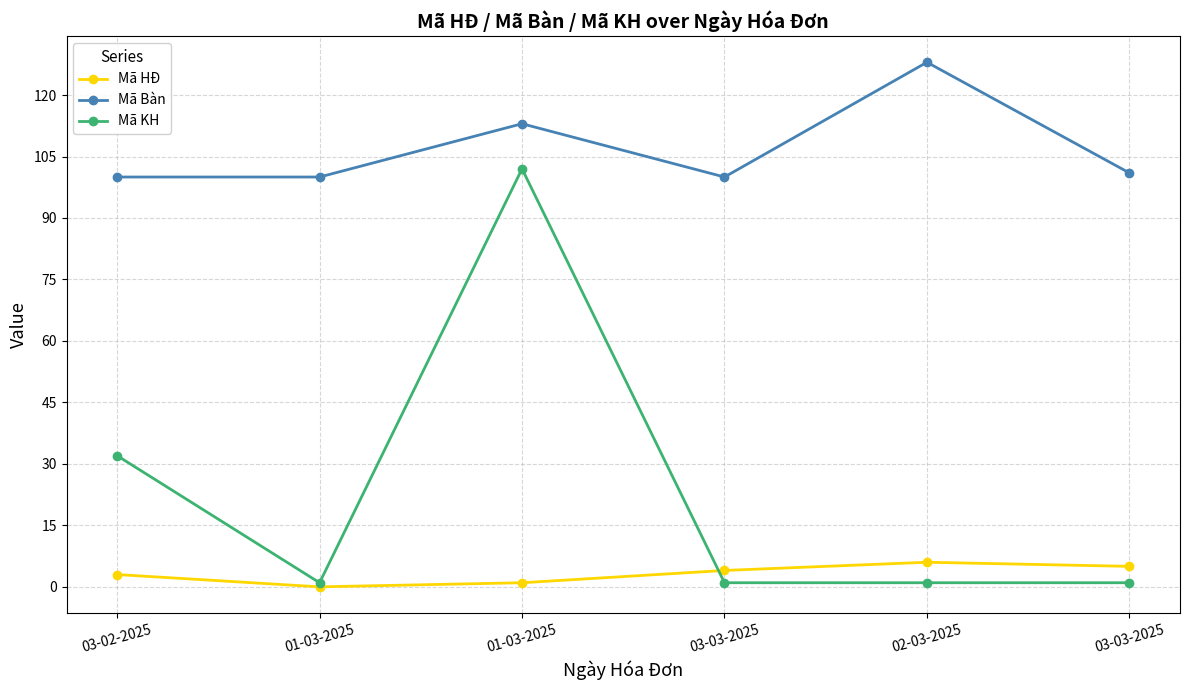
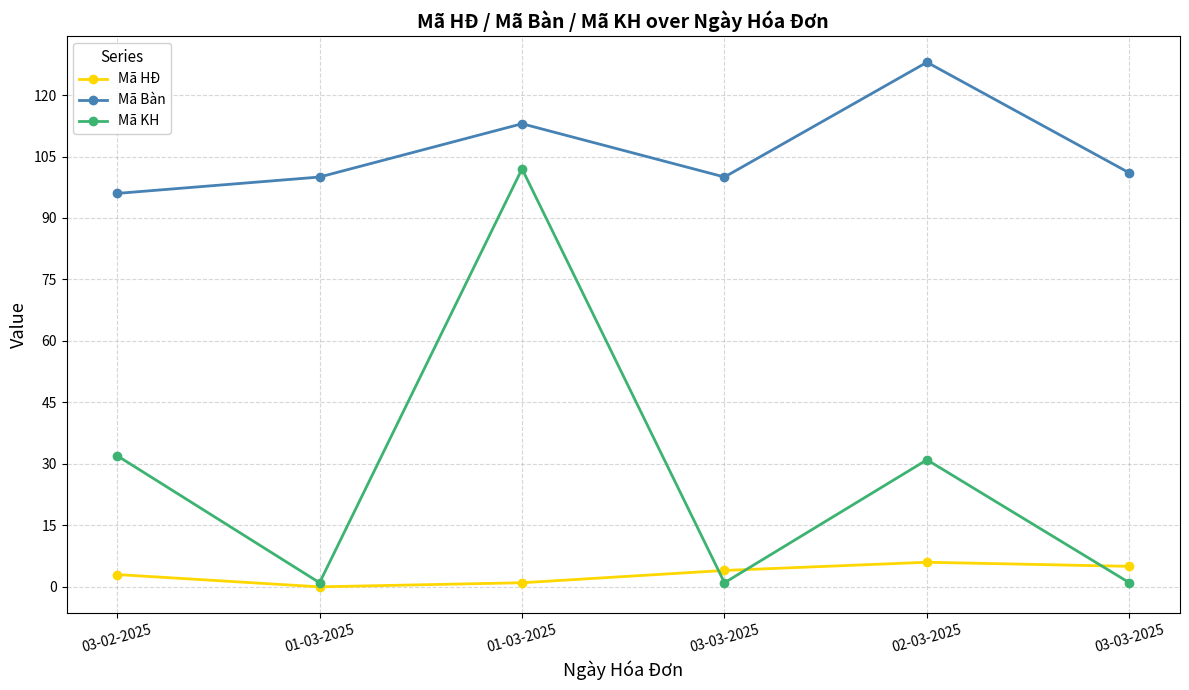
  {
    "Mã HĐ": {
      "03-02-2025": 3,
      "02-03-2025": 6
    },
    "Mã Bàn": {
-     "03-02-2025": 100,
+     "03-02-2025": 96,
      "02-03-2025": 128
    },
    "Mã KH": {
      "03-02-2025": 32,
-     "02-03-2025": 1
+     "02-03-2025": 31
    }
  }
